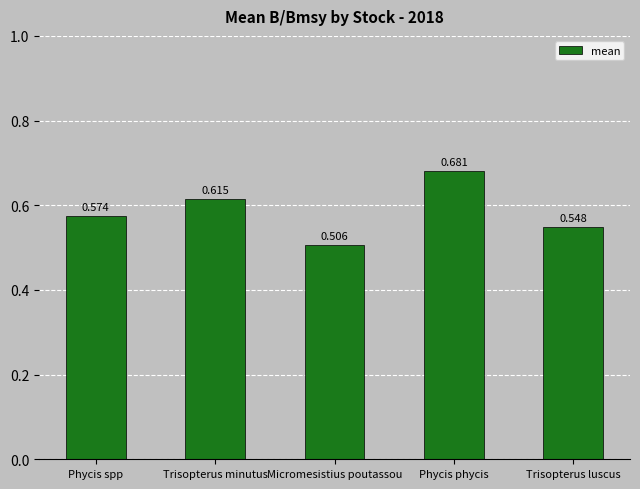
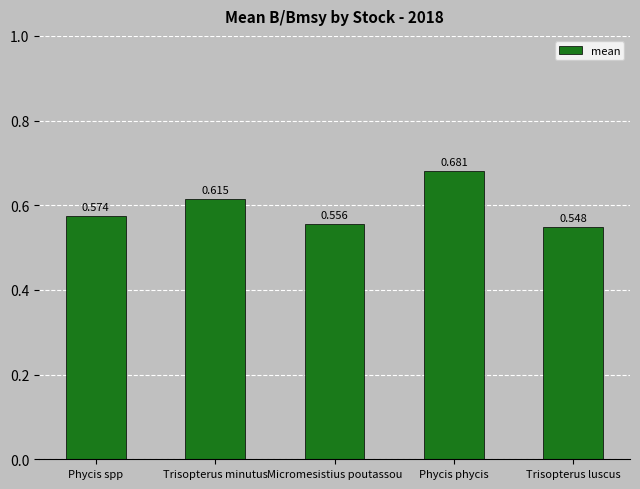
  {
    "Phycis spp": 0.574,
    "Trisopterus minutus": 0.615,
-   "Micromesistius poutassou": 0.506,
+   "Micromesistius poutassou": 0.556,
    "Phycis phycis": 0.681,
    "Trisopterus luscus": 0.548
  }
